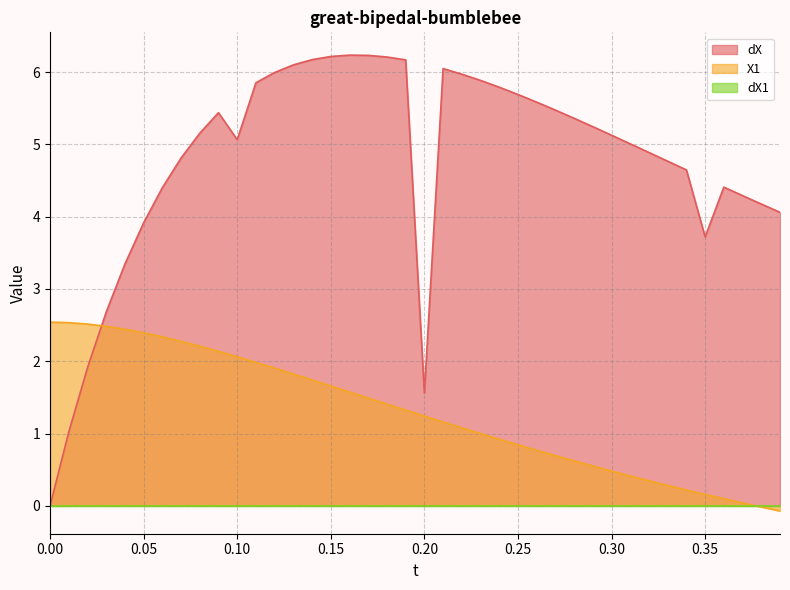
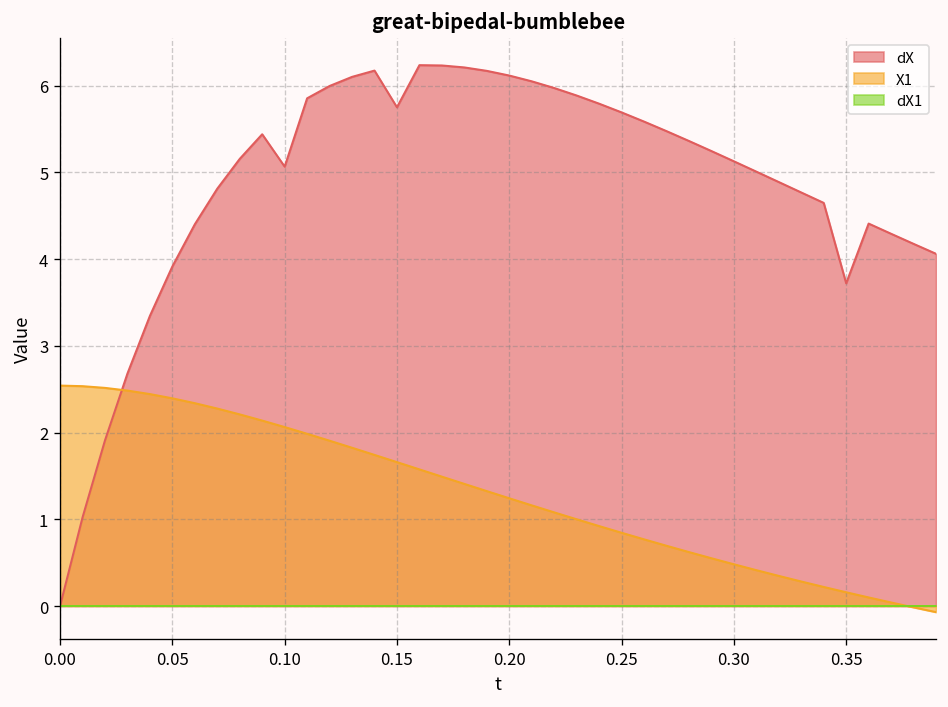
  {
    "dX": {
      "0.05": 3.9,
      "0.10": 5.1,
-     "0.15": 6.2,
-     "0.20": 1.6,
+     "0.15": 5.7,
+     "0.20": 6.1,
      "0.25": 5.7,
      "0.30": 5.1,
      "0.35": 3.7
    },
    "dX1": {
      "0.05": 0.0,
      "0.10": 0.0,
      "0.15": 0.0,
      "0.20": 0.0,
      "0.25": 0.0,
      "0.30": 0.0,
      "0.35": 0.0
    }
  }
